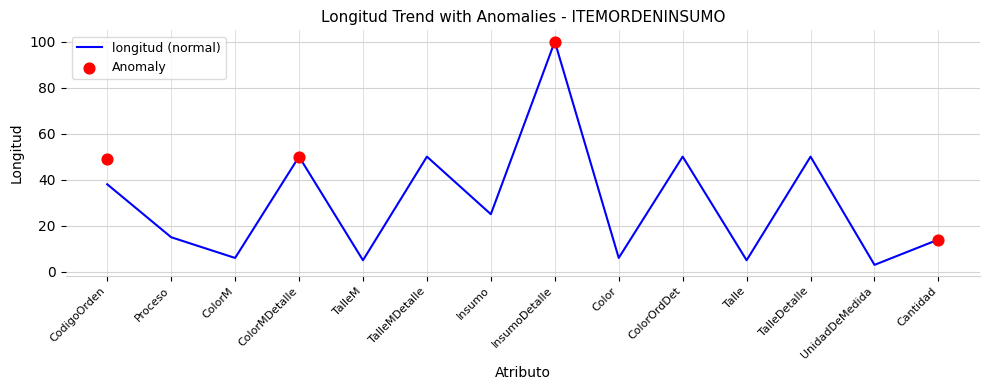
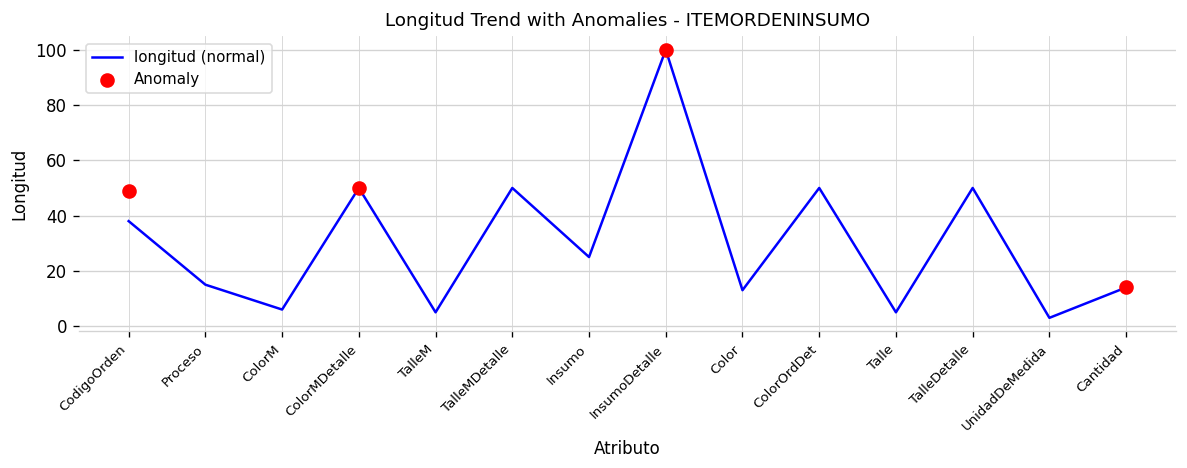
  {
    "longitud (normal)": {
      "CodigoOrden": 38,
      "Proceso": 15,
      "ColorM": 6,
      "TalleM": 5,
      "TalleMDetalle": 50,
      "Insumo": 25,
-     "Color": 6,
+     "Color": 13,
      "ColorOrdDet": 50,
      "Talle": 5,
      "TalleDetalle": 50,
      "UnidadDeMedida": 3
    }
  }
